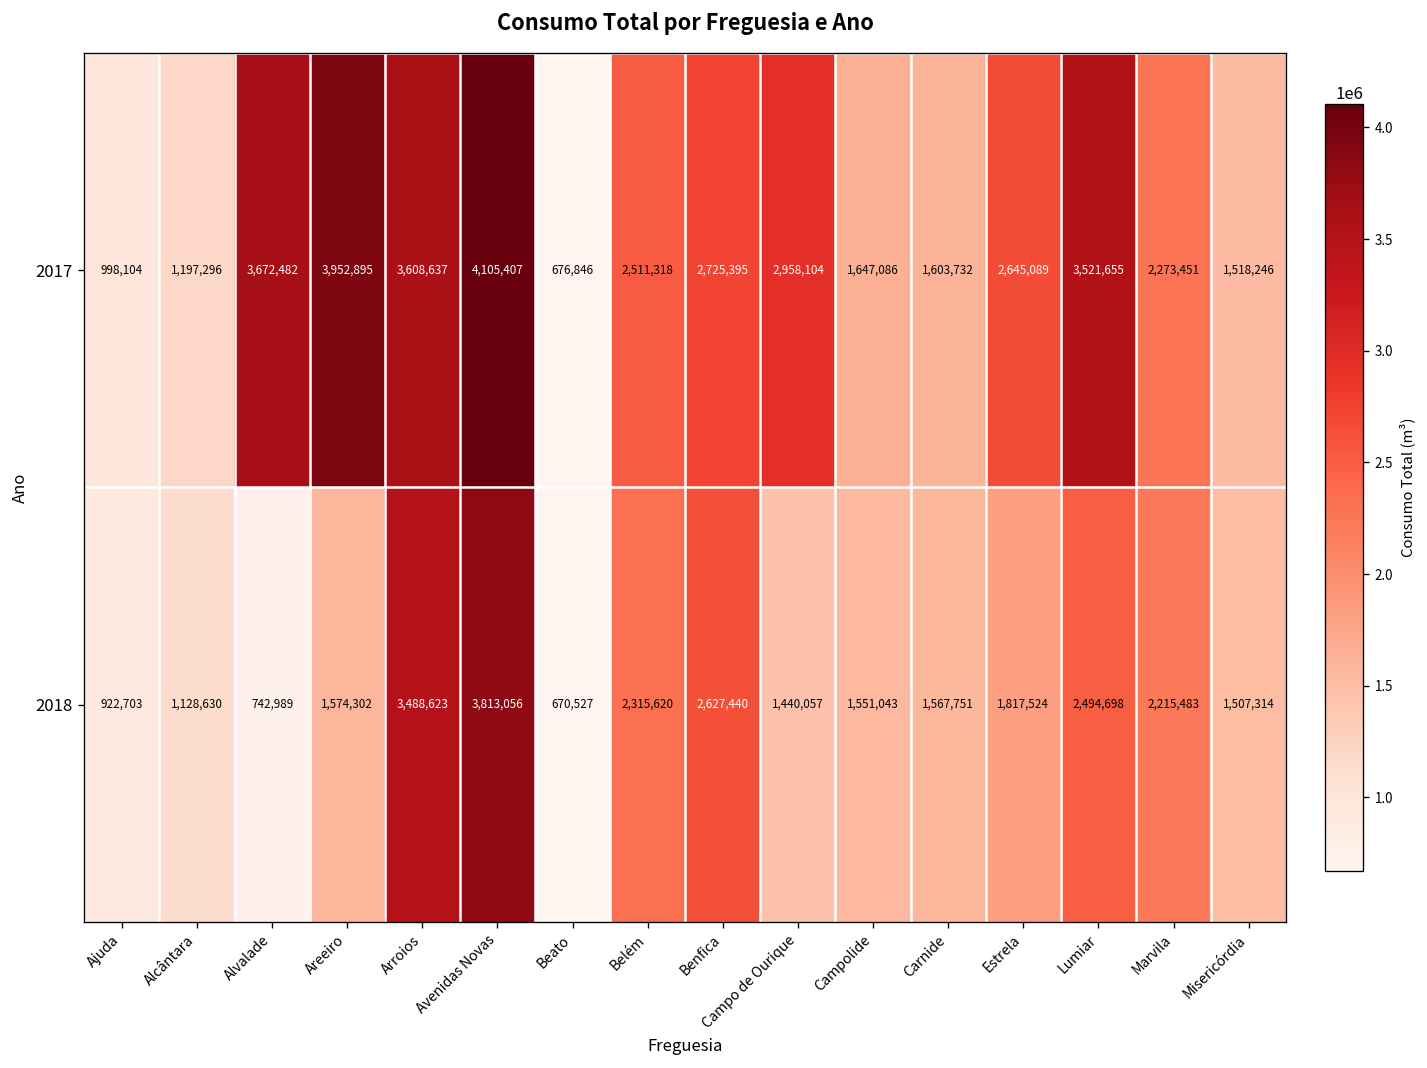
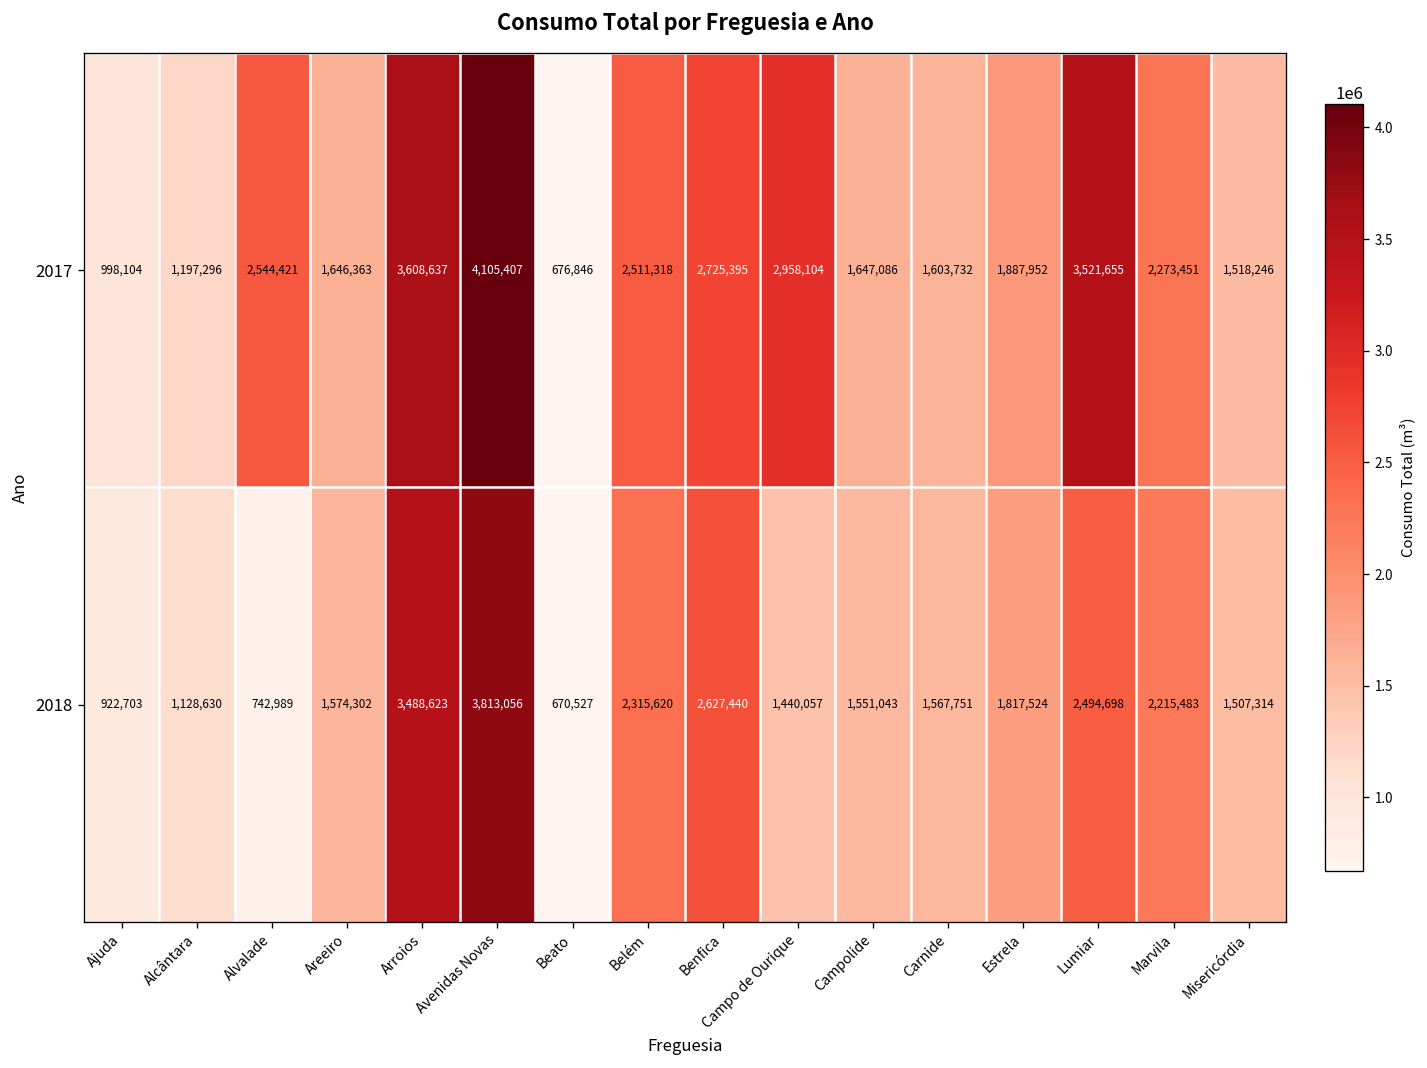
  {
    "2017": {
      "Ajuda": "998,104",
      "Alcântara": "1,197,296",
-     "Alvalade": "3,672,482",
-     "Areeiro": "3,952,895",
+     "Alvalade": "2,544,421",
+     "Areeiro": "1,646,363",
      "Arroios": "3,608,637",
      "Avenidas Novas": "4,105,407",
      "Beato": "676,846",
      "Belém": "2,511,318",
      "Benfica": "2,725,395",
      "Campo de Ourique": "2,958,104",
      "Campolide": "1,647,086",
      "Carnide": "1,603,732",
-     "Estrela": "2,645,089",
+     "Estrela": "1,887,952",
      "Lumiar": "3,521,655",
      "Marvila": "2,273,451",
      "Misericórdia": "1,518,246"
    },
    "2018": {
      "Ajuda": "922,703",
      "Alcântara": "1,128,630",
      "Alvalade": "742,989",
      "Areeiro": "1,574,302",
      "Arroios": "3,488,623",
      "Avenidas Novas": "3,813,056",
      "Beato": "670,527",
      "Belém": "2,315,620",
      "Benfica": "2,627,440",
      "Campo de Ourique": "1,440,057",
      "Campolide": "1,551,043",
      "Carnide": "1,567,751",
      "Estrela": "1,817,524",
      "Lumiar": "2,494,698",
      "Marvila": "2,215,483",
      "Misericórdia": "1,507,314"
    }
  }
